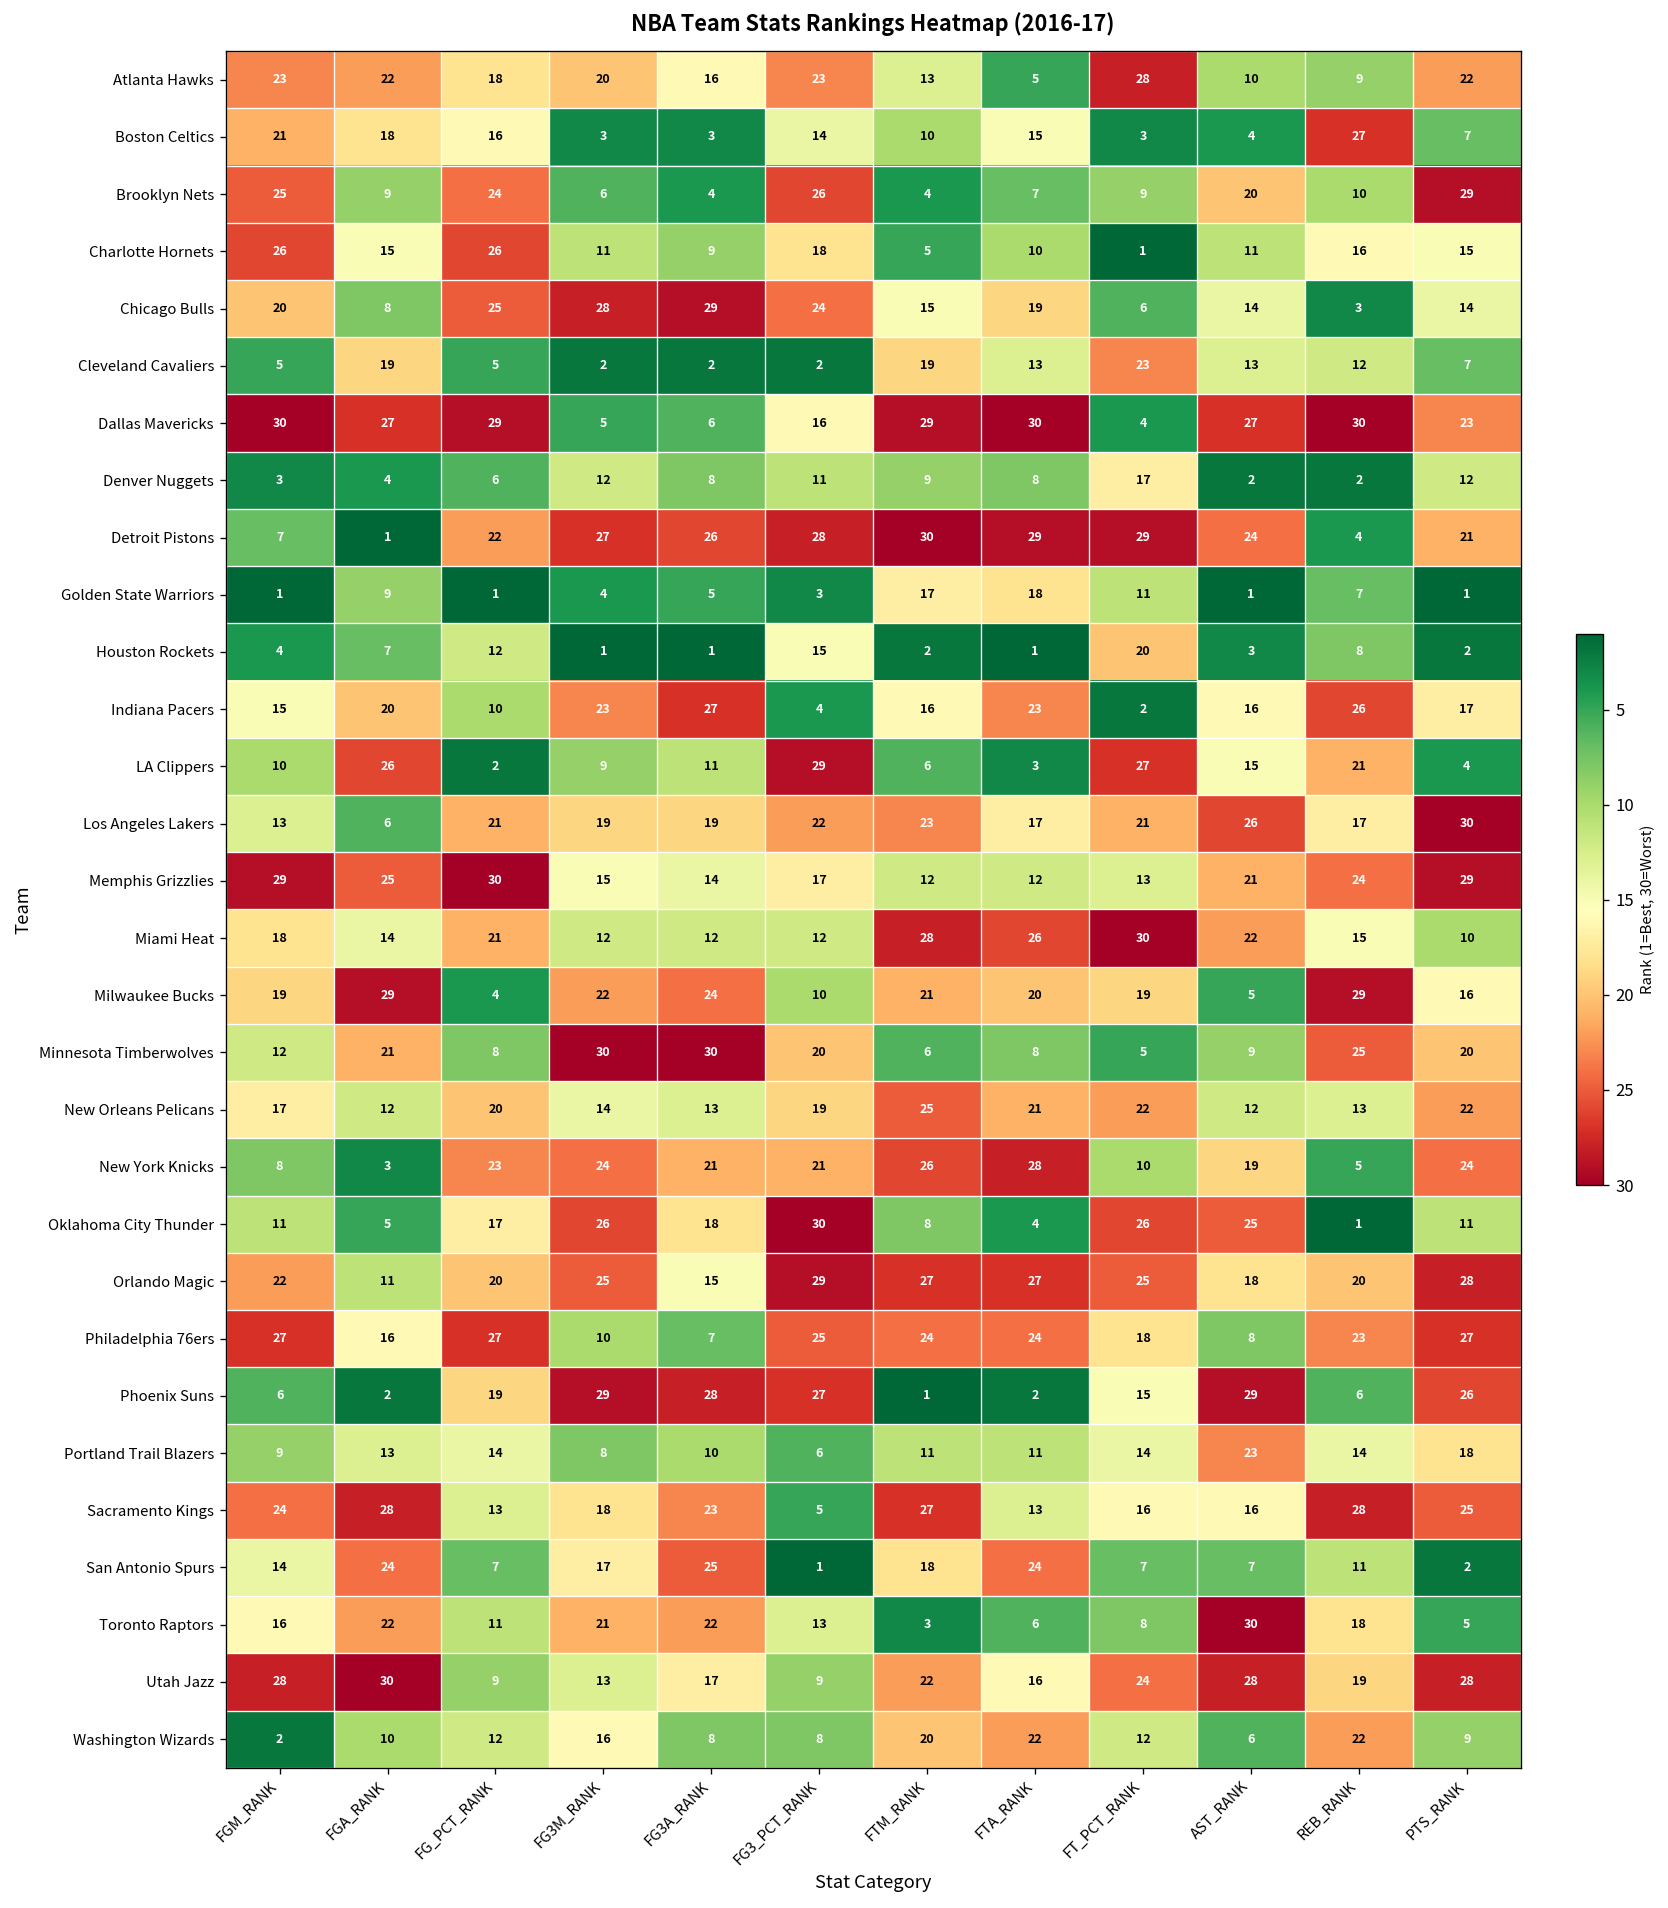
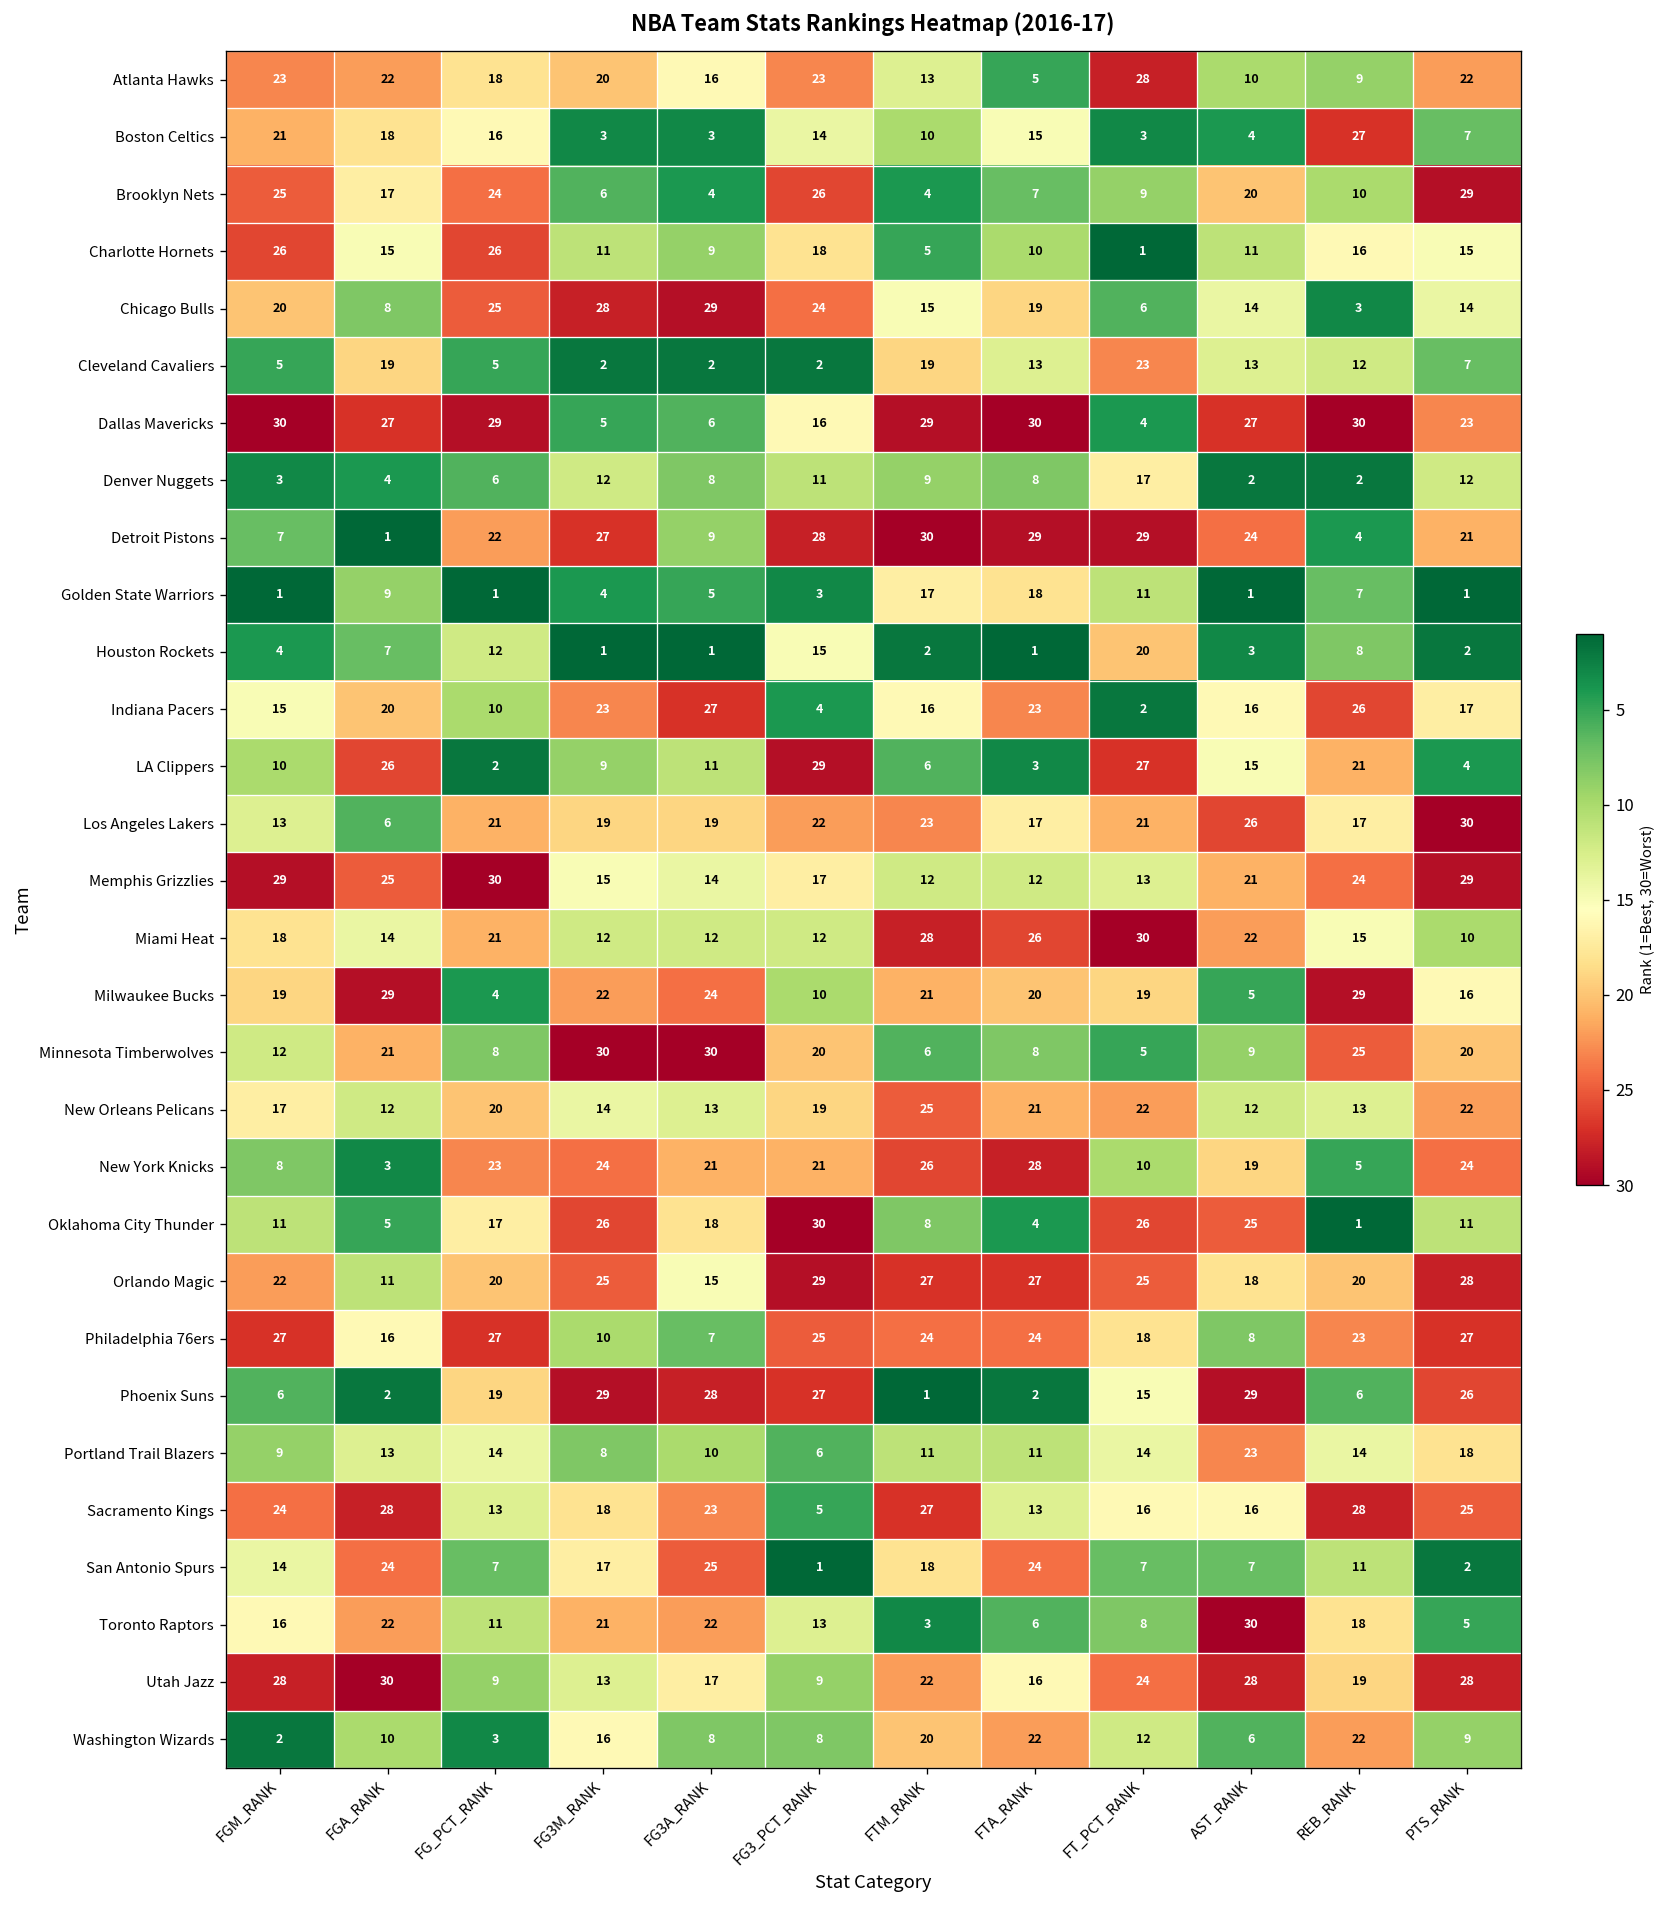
  {
    "Brooklyn Nets": {
      "FGM_RANK": 25,
-     "FGA_RANK": 9,
+     "FGA_RANK": 17,
      "FG_PCT_RANK": 24,
      "FG3M_RANK": 6,
      "FG3A_RANK": 4,
      "FG3_PCT_RANK": 26,
      "FTM_RANK": 4,
      "FTA_RANK": 7,
      "FT_PCT_RANK": 9,
      "AST_RANK": 20,
      "REB_RANK": 10,
      "PTS_RANK": 29
    },
    "Detroit Pistons": {
      "FGM_RANK": 7,
      "FGA_RANK": 1,
      "FG_PCT_RANK": 22,
      "FG3M_RANK": 27,
-     "FG3A_RANK": 26,
+     "FG3A_RANK": 9,
      "FG3_PCT_RANK": 28,
      "FTM_RANK": 30,
      "FTA_RANK": 29,
      "FT_PCT_RANK": 29,
      "AST_RANK": 24,
      "REB_RANK": 4,
      "PTS_RANK": 21
    },
    "Washington Wizards": {
      "FGM_RANK": 2,
      "FGA_RANK": 10,
-     "FG_PCT_RANK": 12,
+     "FG_PCT_RANK": 3,
      "FG3M_RANK": 16,
      "FG3A_RANK": 8,
      "FG3_PCT_RANK": 8,
      "FTM_RANK": 20,
      "FTA_RANK": 22,
      "FT_PCT_RANK": 12,
      "AST_RANK": 6,
      "REB_RANK": 22,
      "PTS_RANK": 9
    }
  }
